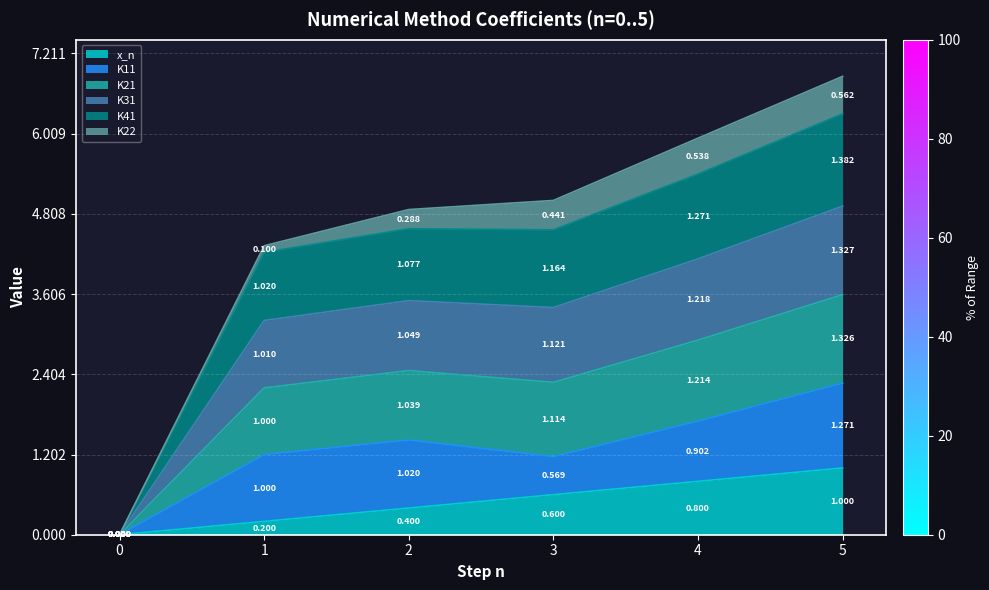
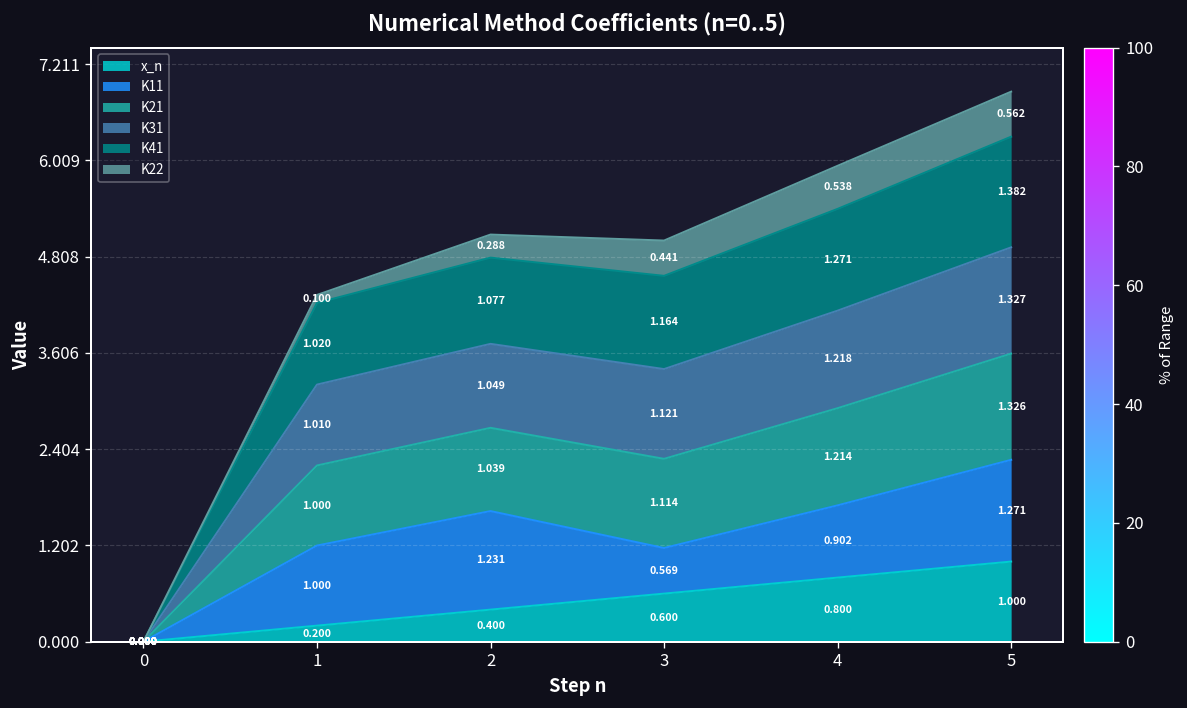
  {
    "K11": {
-     "2": 1.020,
+     "2": 1.231,
      "3": 0.569
    }
  }
